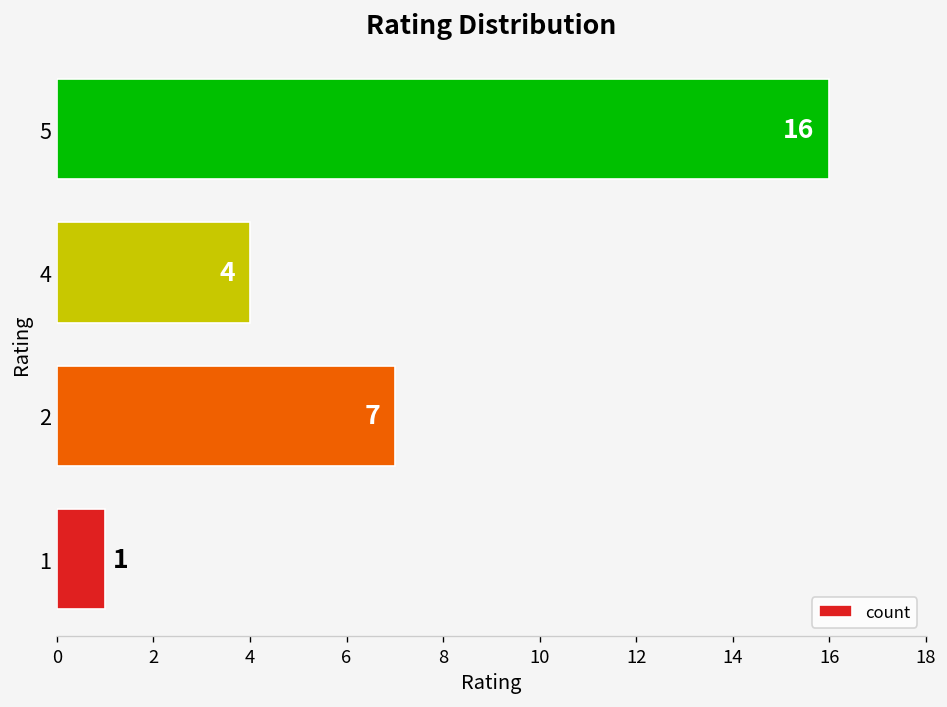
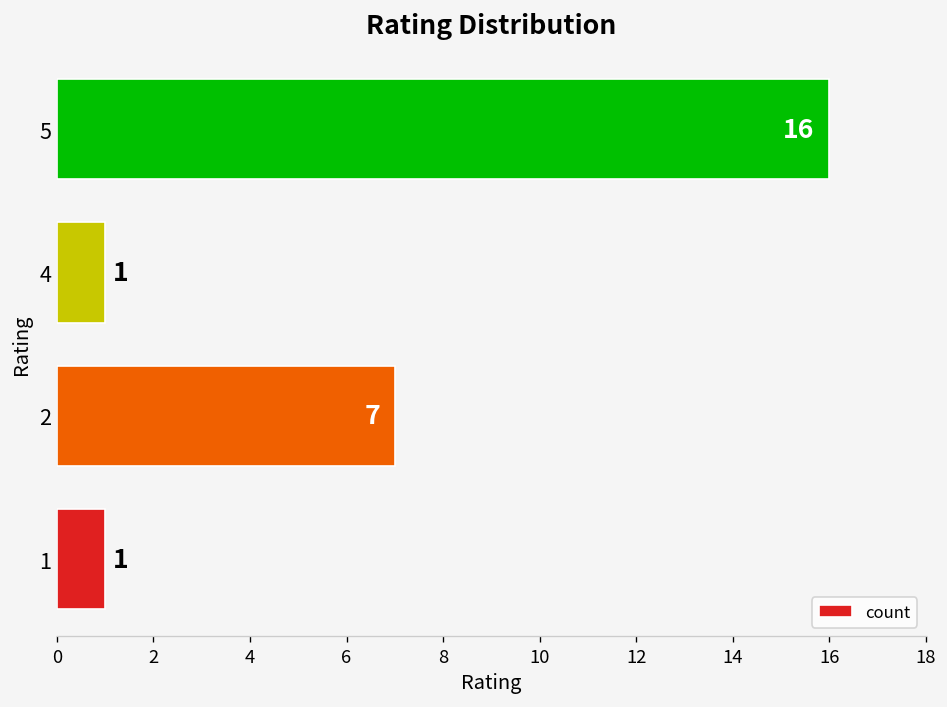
  {
    "5": 16,
-   "4": 4,
+   "4": 1,
    "2": 7,
    "1": 1
  }
